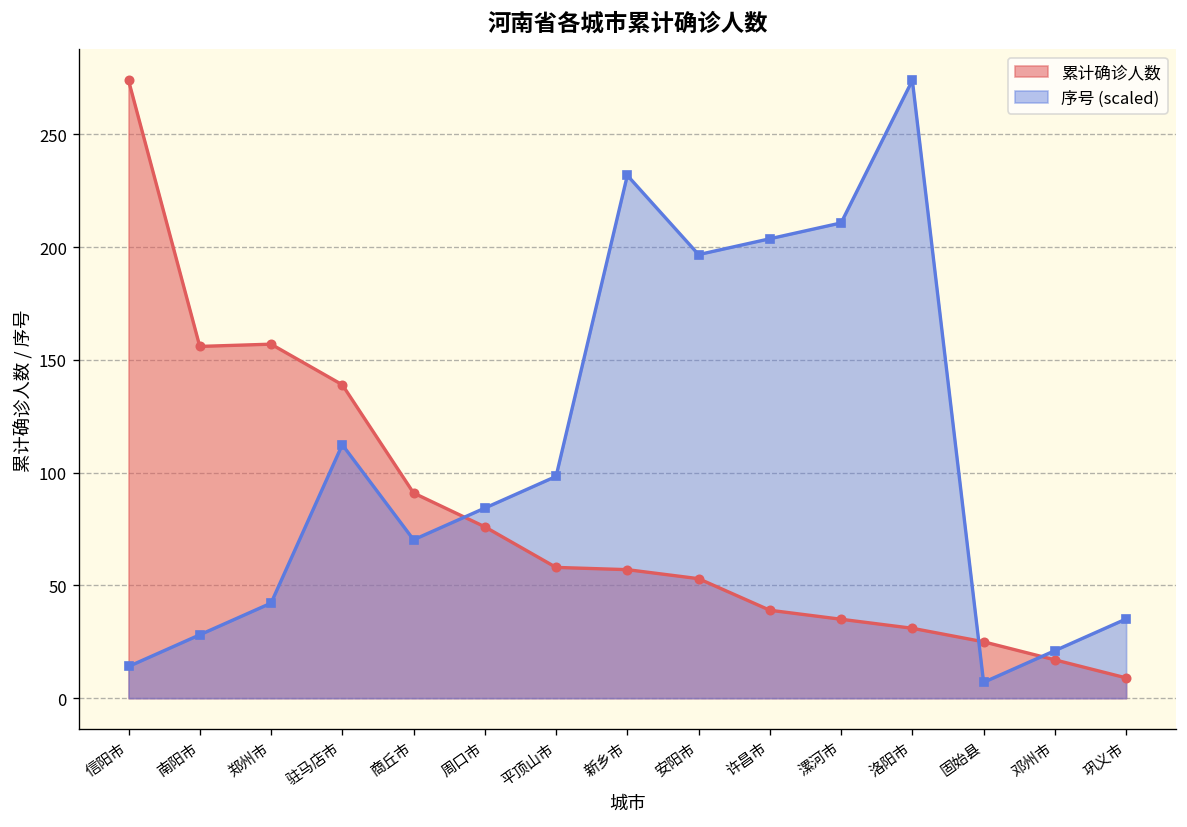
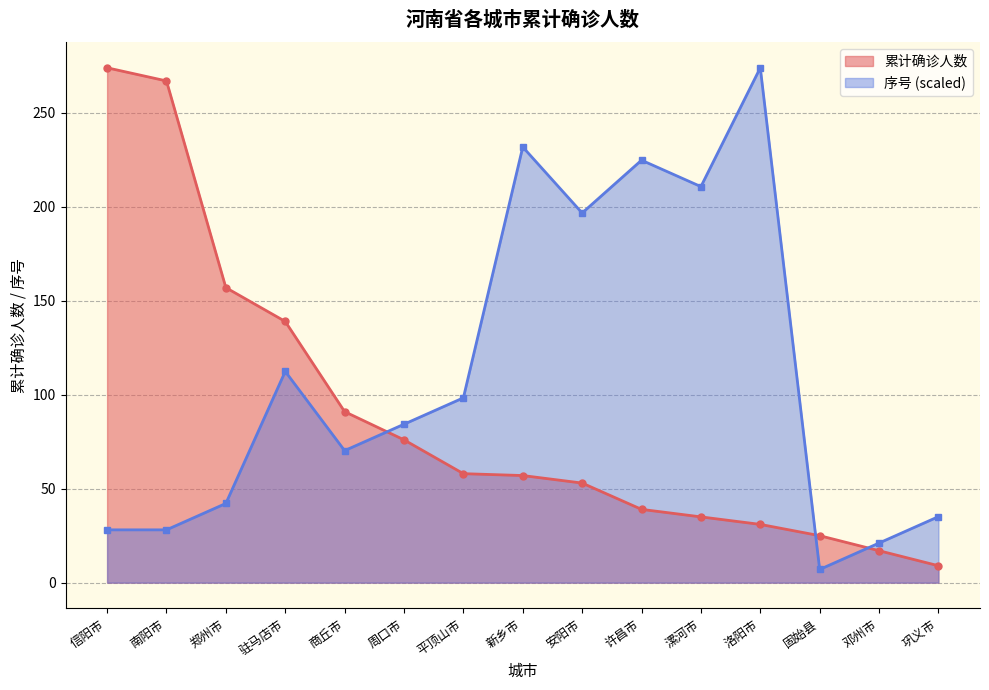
  {
    "累计确诊人数": {
      "信阳市": 274,
-     "南阳市": 156,
+     "南阳市": 267,
      "郑州市": 157,
      "驻马店市": 139,
      "商丘市": 91,
      "周口市": 76,
      "平顶山市": 58,
      "新乡市": 57,
      "安阳市": 53,
      "许昌市": 39,
      "漯河市": 35,
      "洛阳市": 31,
      "固始县": 25,
      "邓州市": 17,
      "巩义市": 9
    },
    "序号 (scaled)": {
-     "信阳市": 14,
+     "信阳市": 28,
      "南阳市": 28,
      "郑州市": 42,
      "驻马店市": 112,
      "商丘市": 70,
      "周口市": 84,
      "平顶山市": 98,
      "新乡市": 232,
      "安阳市": 197,
-     "许昌市": 204,
+     "许昌市": 225,
      "漯河市": 211,
      "洛阳市": 274,
      "固始县": 7,
      "邓州市": 21,
      "巩义市": 35
    }
  }
